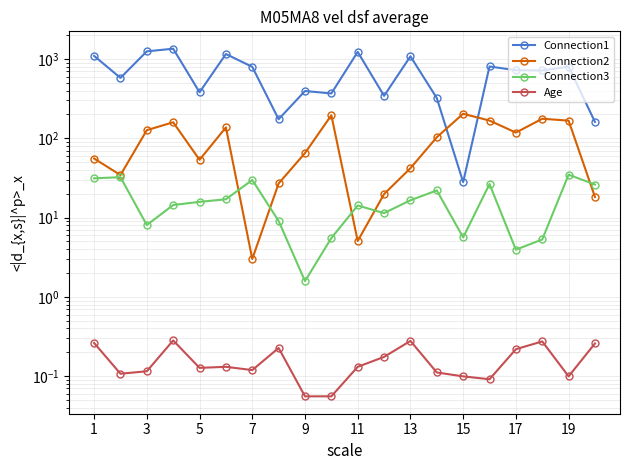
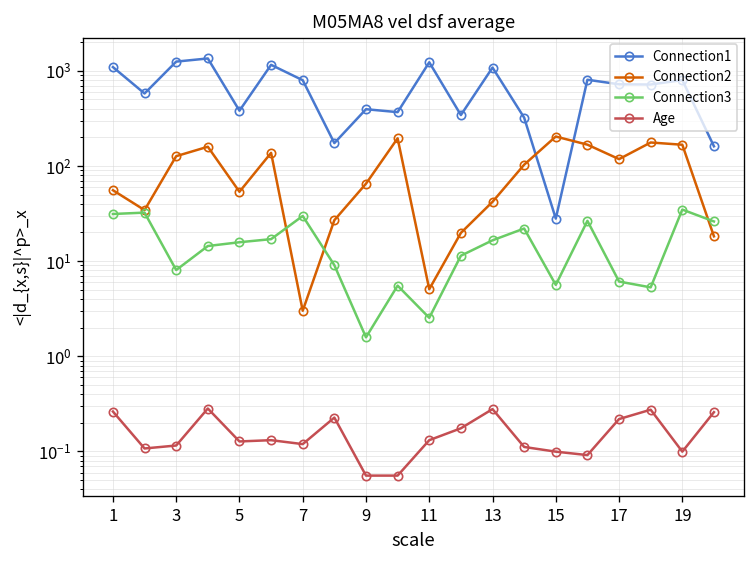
  {
    "Connection1": {
      "1": 1100,
      "3": 1300,
      "5": 400,
      "7": 800,
      "9": 400,
      "11": 1200,
      "13": 1100,
      "15": 28
    },
    "Connection2": {
      "1": 60,
      "3": 130,
      "5": 50,
      "7": 3.0,
      "9": 70,
      "11": 5,
      "13": 40,
      "15": 200,
      "17": 120,
      "19": 170
    },
    "Connection3": {
      "1": 31,
      "3": 8,
      "5": 16,
      "7": 30,
      "9": 1.6,
-     "11": 14,
+     "11": 2.5,
      "13": 17,
      "15": 6,
-     "17": 4,
+     "17": 6,
      "19": 30
    },
    "Age": {
      "1": 0.26,
      "3": 0.12,
      "5": 0.13,
      "7": 0.12,
      "9": 0.06,
      "11": 0.13,
      "13": 0.28,
      "15": 0.1,
      "17": 0.22,
      "19": 0.1
    }
  }
